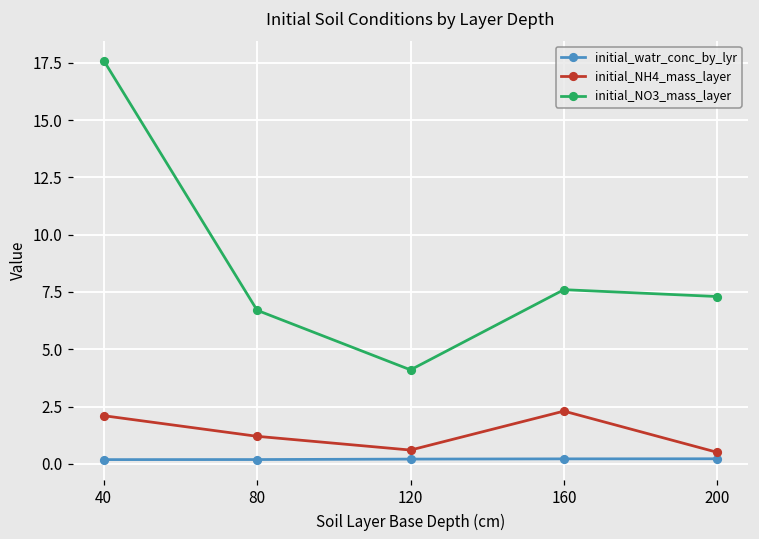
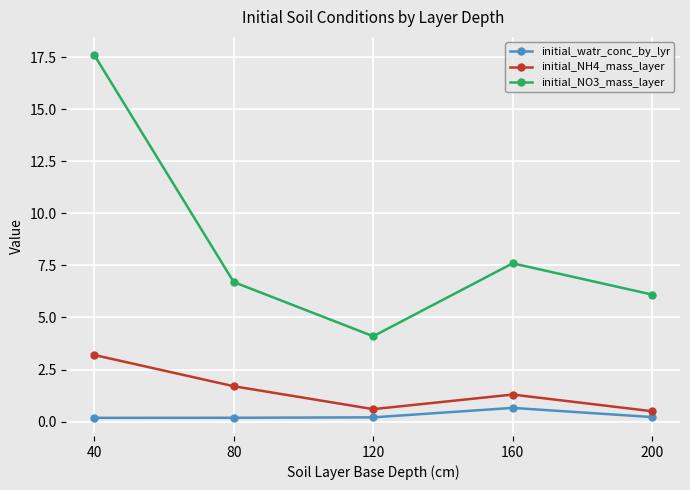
  {
    "initial_watr_conc_by_lyr": {
      "40": 0.2,
      "80": 0.2,
      "120": 0.2,
-     "160": 0.2,
+     "160": 0.7,
      "200": 0.2
    },
    "initial_NH4_mass_layer": {
-     "40": 2.1,
-     "80": 1.2,
+     "40": 3.2,
+     "80": 1.7,
      "120": 0.6,
-     "160": 2.3,
+     "160": 1.3,
      "200": 0.5
    },
    "initial_NO3_mass_layer": {
      "40": 17.6,
      "80": 6.7,
      "120": 4.1,
      "160": 7.6,
-     "200": 7.3
+     "200": 6.1
    }
  }
